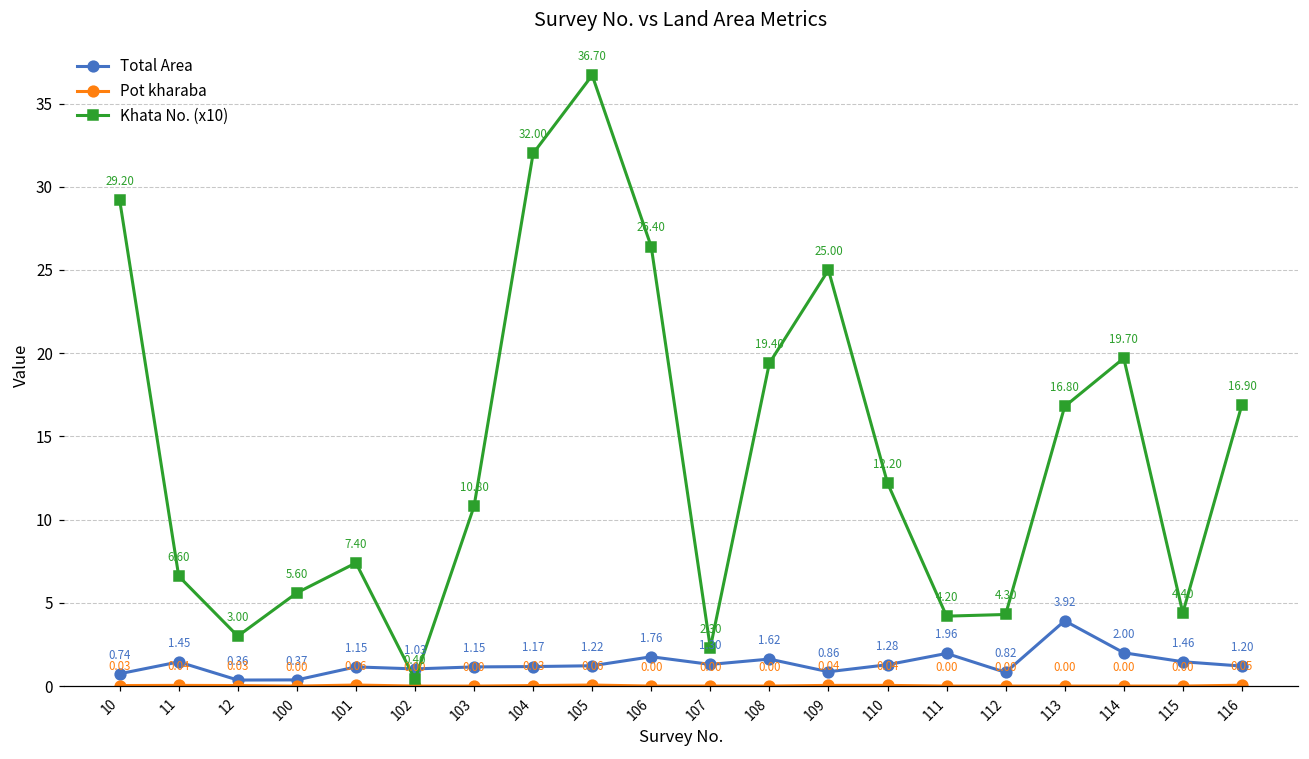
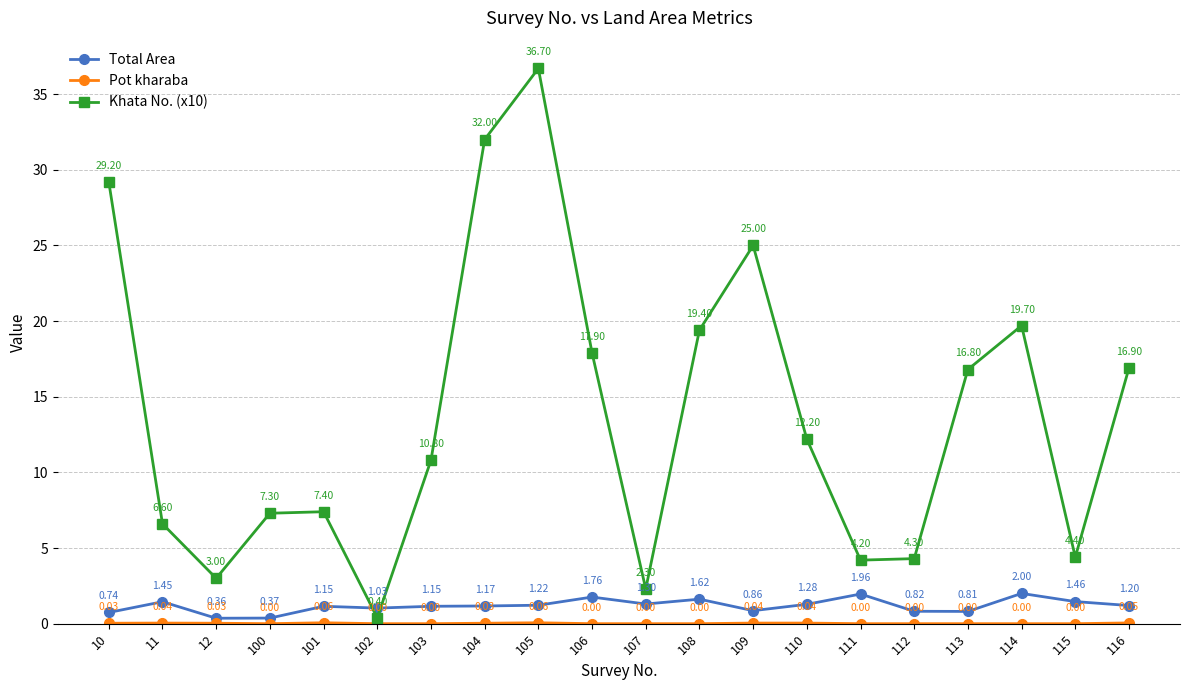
  {
    "Total Area": {
      "10": 0.74,
      "11": 1.45,
      "101": 1.15,
      "102": 1.03,
      "103": 1.15,
      "104": 1.17,
      "105": 1.22,
      "106": 1.76,
      "108": 1.62,
      "109": 0.86,
      "110": 1.28,
      "111": 1.96,
      "112": 0.82,
-     "113": 3.92,
+     "113": 0.81,
      "114": 2.00,
      "115": 1.46,
      "116": 1.20
    },
    "Pot kharaba": {
      "106": 0.00,
      "108": 0.00,
      "111": 0.00,
      "114": 0.00
    },
    "Khata No. (x10)": {
      "10": 29.20,
      "11": 6.60,
      "12": 3.00,
-     "100": 5.60,
+     "100": 7.30,
      "101": 7.40,
      "103": 10.80,
      "104": 32.00,
      "105": 36.70,
-     "106": 26.40,
+     "106": 17.90,
      "107": 2.30,
      "108": 19.40,
      "109": 25.00,
      "110": 12.20,
      "111": 4.20,
      "112": 4.30,
      "113": 16.80,
      "114": 19.70,
      "115": 4.40,
      "116": 16.90
    }
  }
